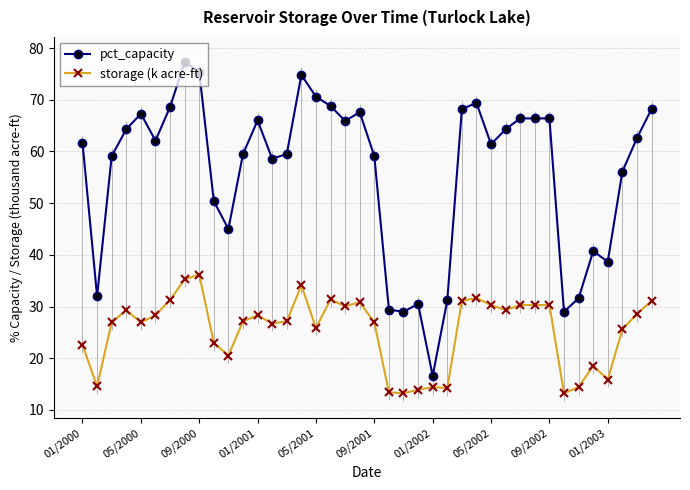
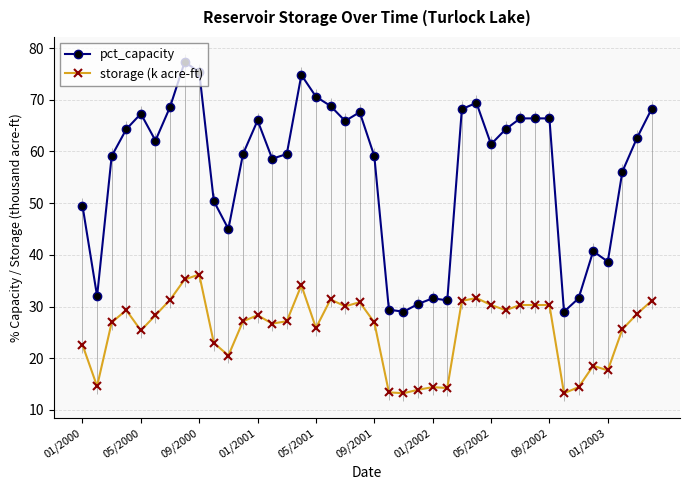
  {
    "pct_capacity": {
-     "01/2000": 62,
+     "01/2000": 50,
      "05/2000": 67,
      "01/2001": 66,
      "05/2001": 71,
      "09/2001": 59,
-     "01/2002": 17,
+     "01/2002": 32,
      "05/2002": 61,
      "09/2002": 66,
      "01/2003": 39
    },
    "storage (k acre-ft)": {
      "01/2000": 23,
-     "05/2000": 27,
+     "05/2000": 25,
      "09/2000": 36,
      "01/2001": 28,
      "05/2001": 26,
      "09/2001": 27,
      "01/2002": 14,
      "05/2002": 30,
      "09/2002": 30,
-     "01/2003": 16
+     "01/2003": 18
    }
  }
